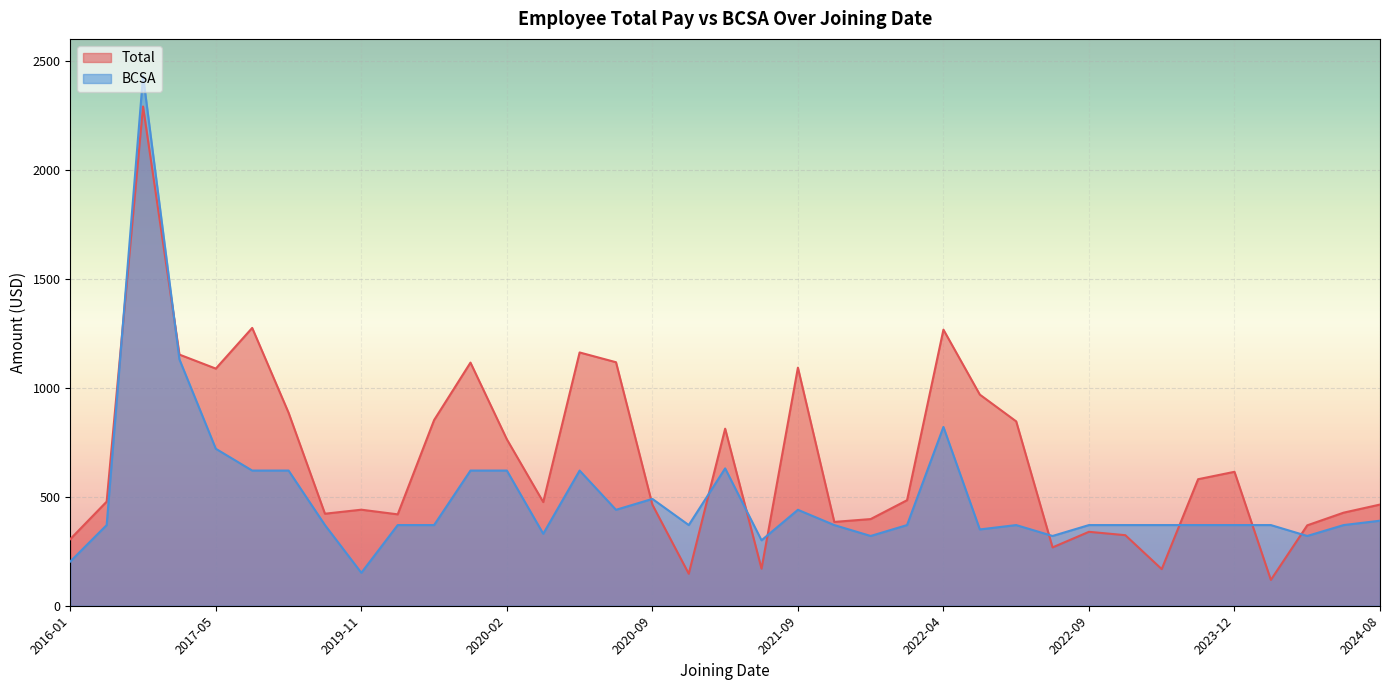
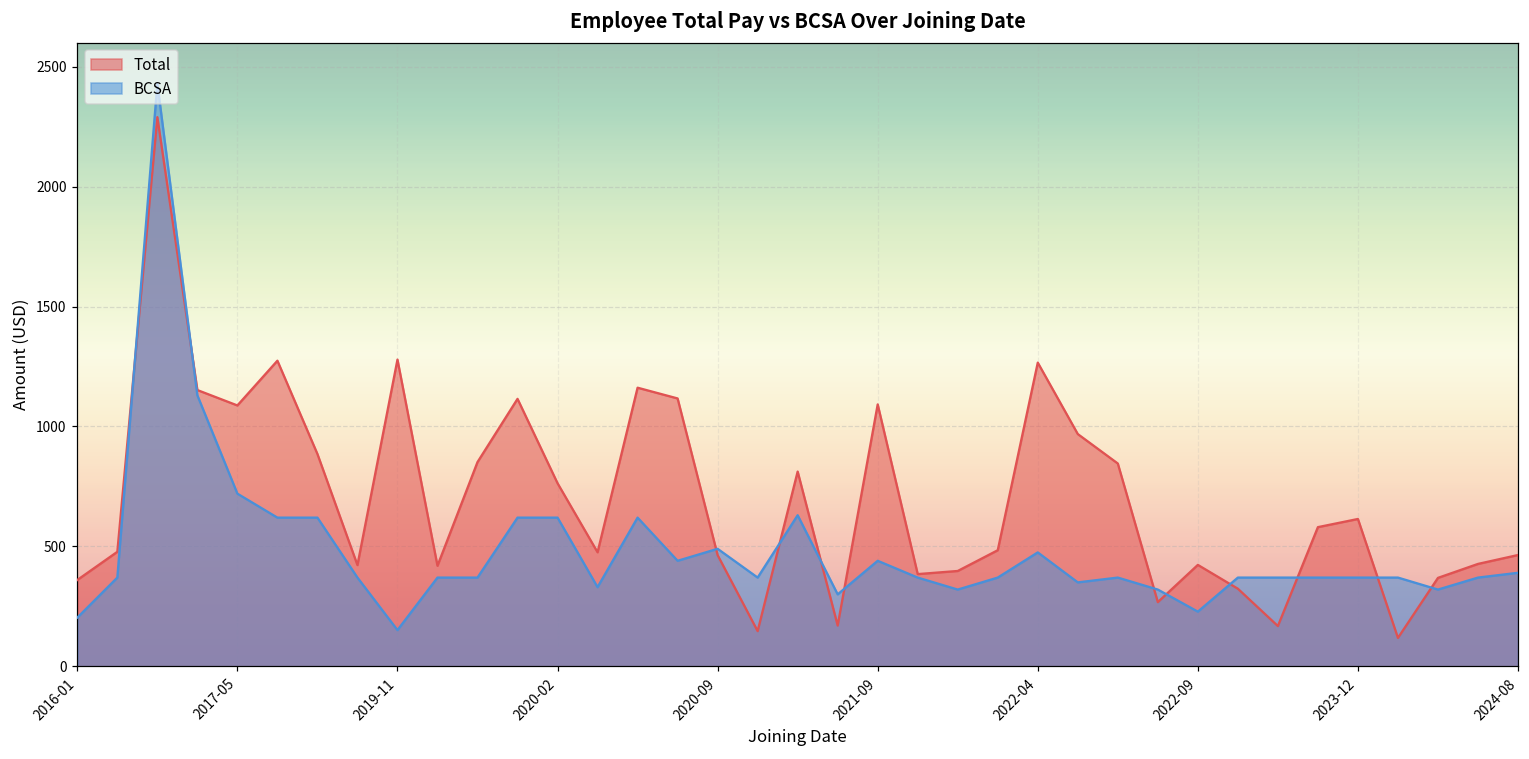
  {
    "Total": {
-     "2016-01": 310,
+     "2016-01": 360,
      "2017-05": 1090,
-     "2019-11": 440,
+     "2019-11": 1280,
      "2020-09": 460,
      "2022-04": 1270,
-     "2022-09": 340,
+     "2022-09": 420,
      "2024-08": 460
    },
    "BCSA": {
      "2016-01": 200,
      "2017-05": 720,
      "2019-11": 150,
      "2020-09": 490,
-     "2022-04": 820,
-     "2022-09": 370,
+     "2022-04": 480,
+     "2022-09": 230,
      "2024-08": 390
    }
  }
